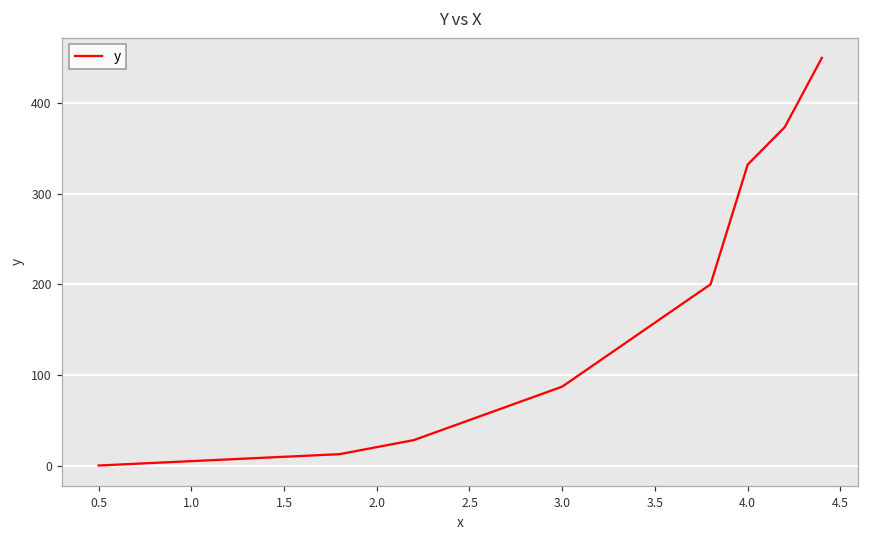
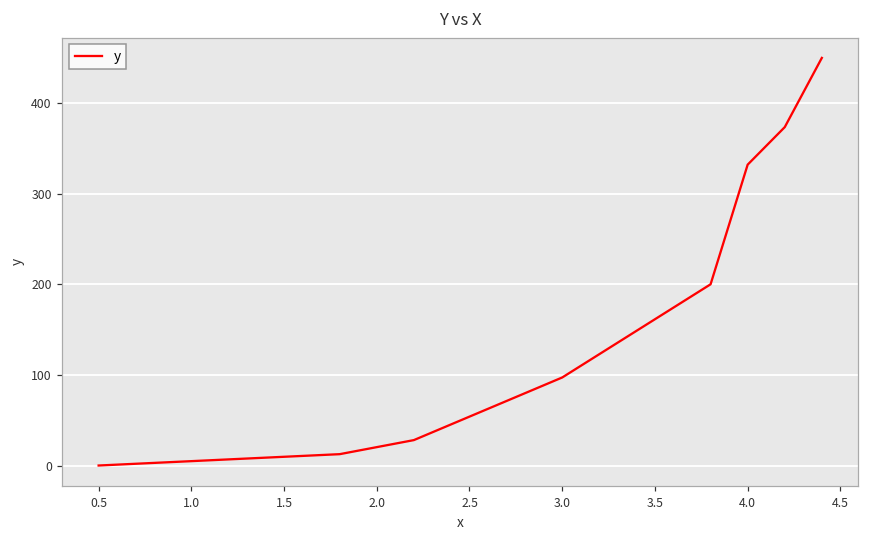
  {
    "0.5": 0,
-   "3.0": 90,
+   "3.0": 100,
    "4.0": 330
  }
